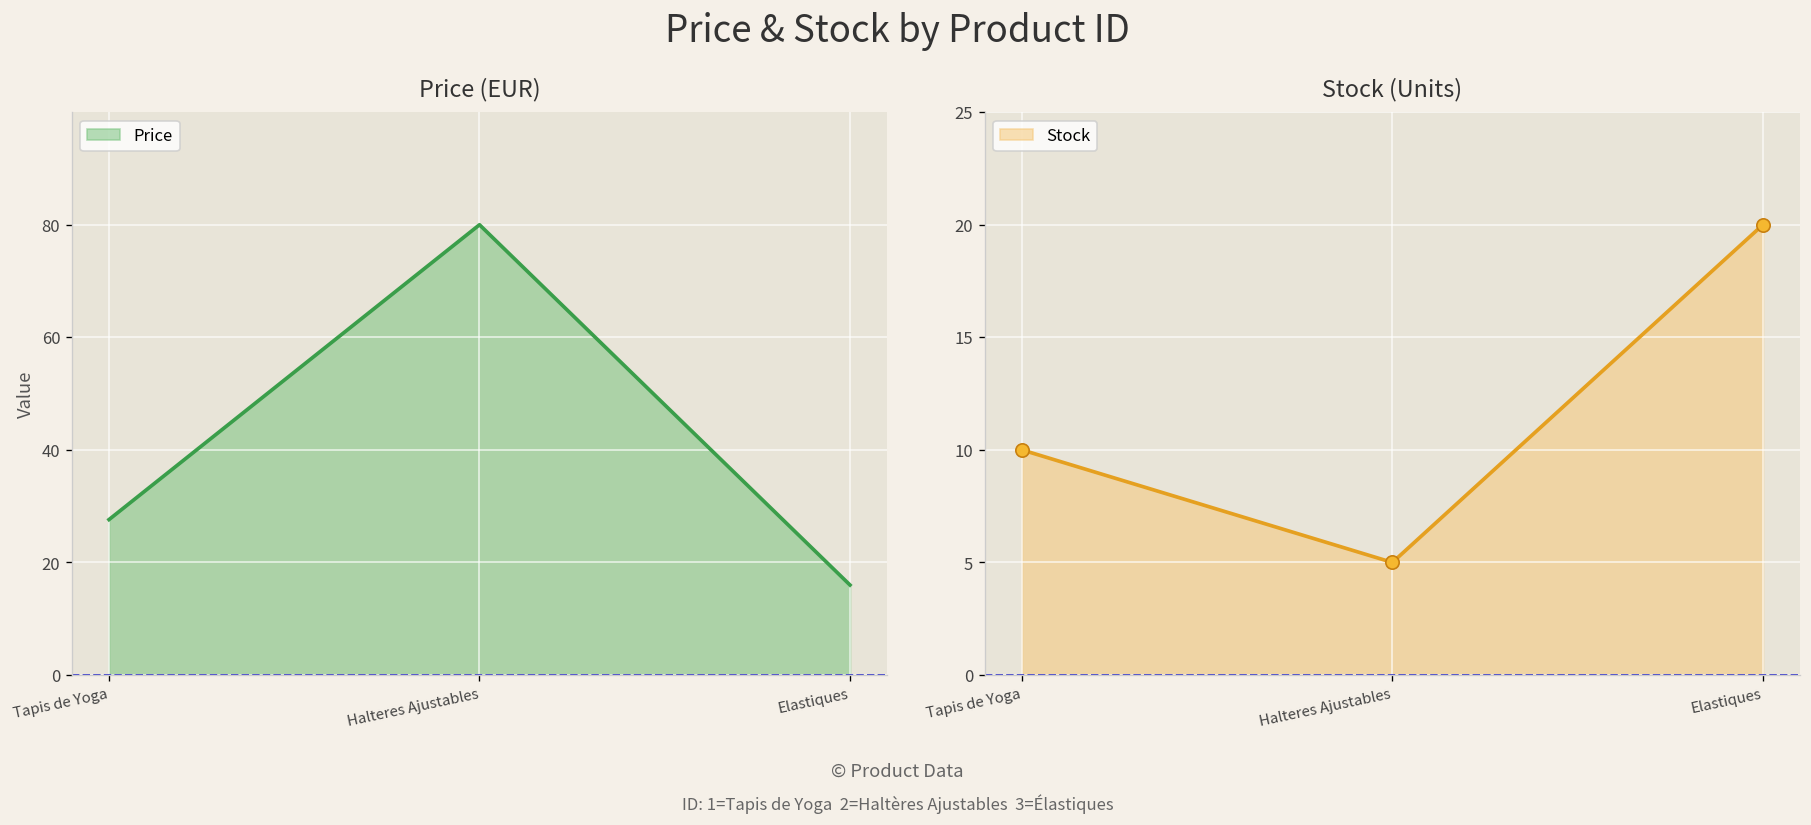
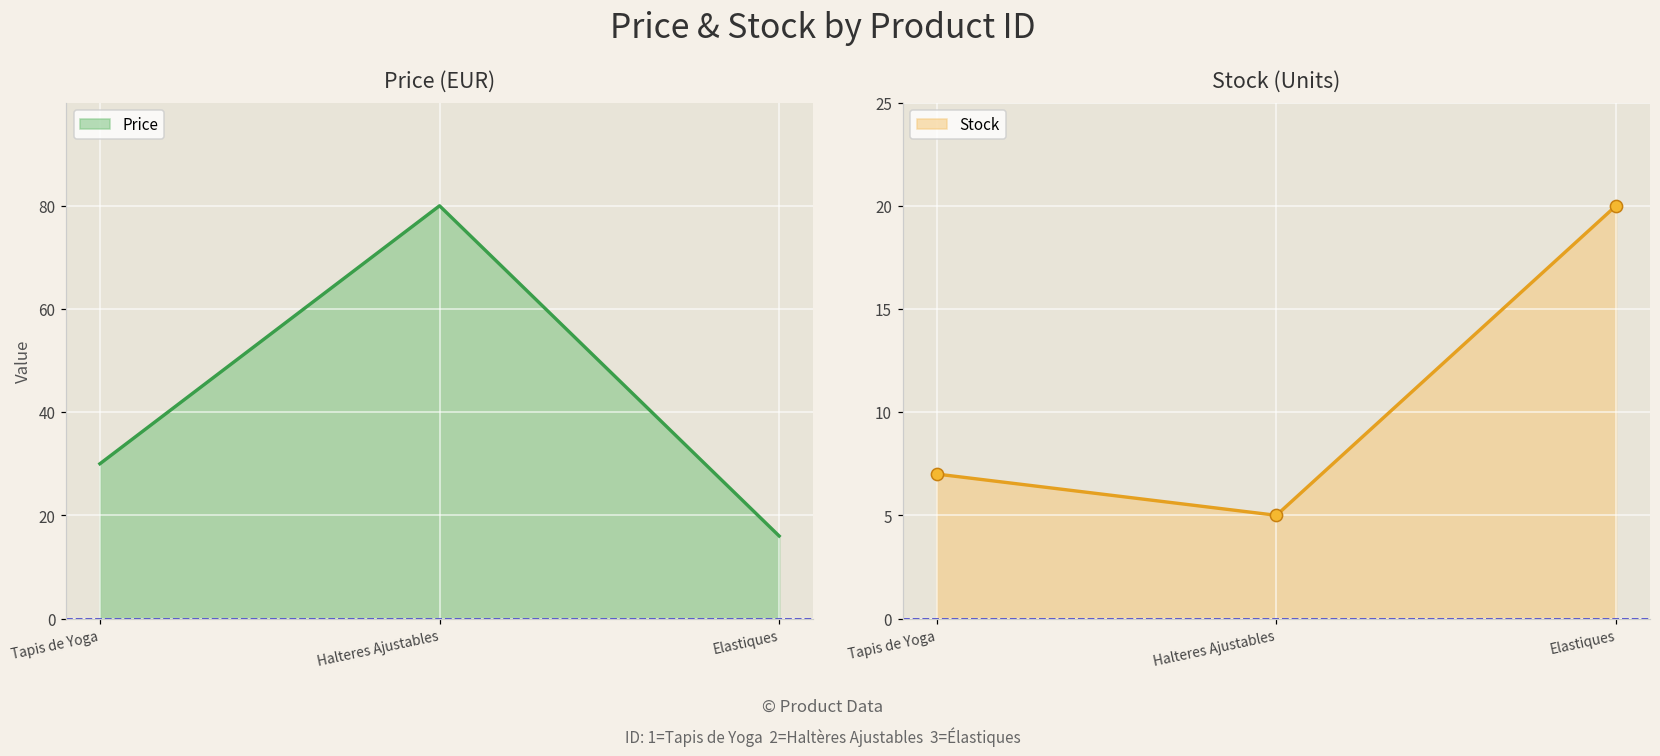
  {
    "Price (EUR)": {
-     "Tapis de Yoga": 28,
+     "Tapis de Yoga": 30,
      "Halteres Ajustables": 80,
      "Elastiques": 16
    },
    "Stock (Units)": {
-     "Tapis de Yoga": 10,
+     "Tapis de Yoga": 7,
      "Halteres Ajustables": 5,
      "Elastiques": 20
    }
  }
